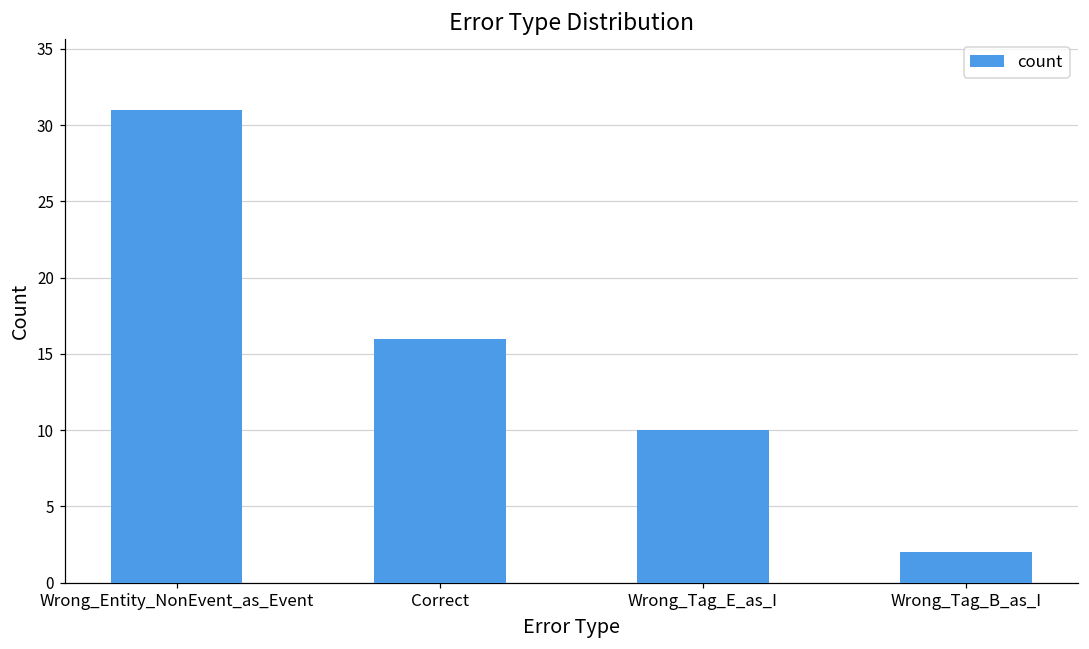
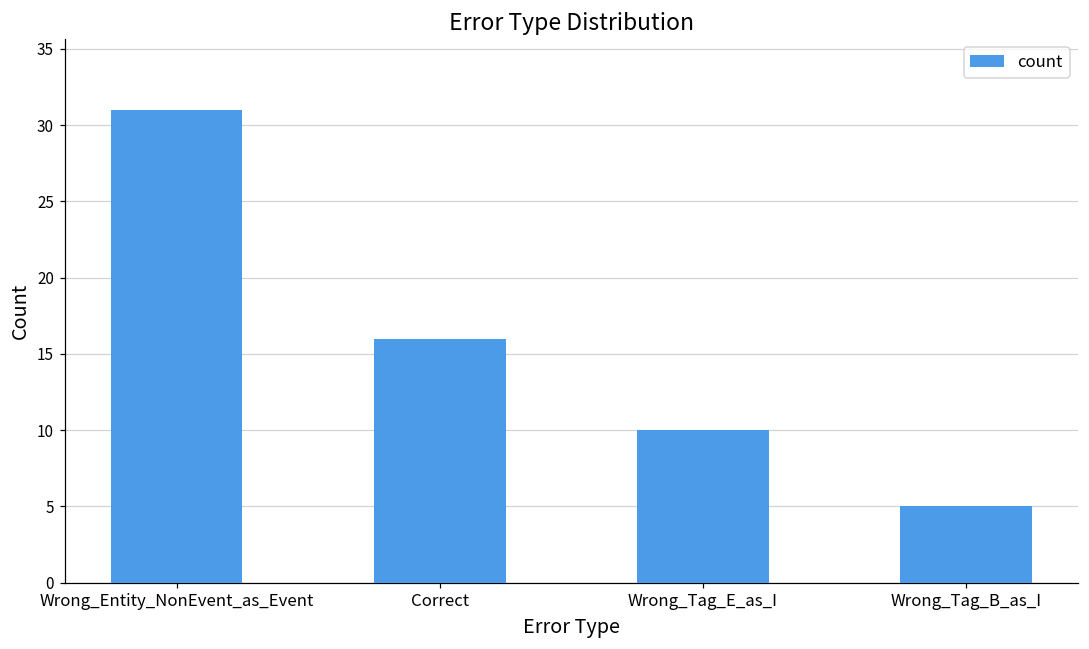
  {
    "Wrong_Entity_NonEvent_as_Event": 31,
    "Correct": 16,
    "Wrong_Tag_E_as_I": 10,
-   "Wrong_Tag_B_as_I": 2
+   "Wrong_Tag_B_as_I": 5
  }
